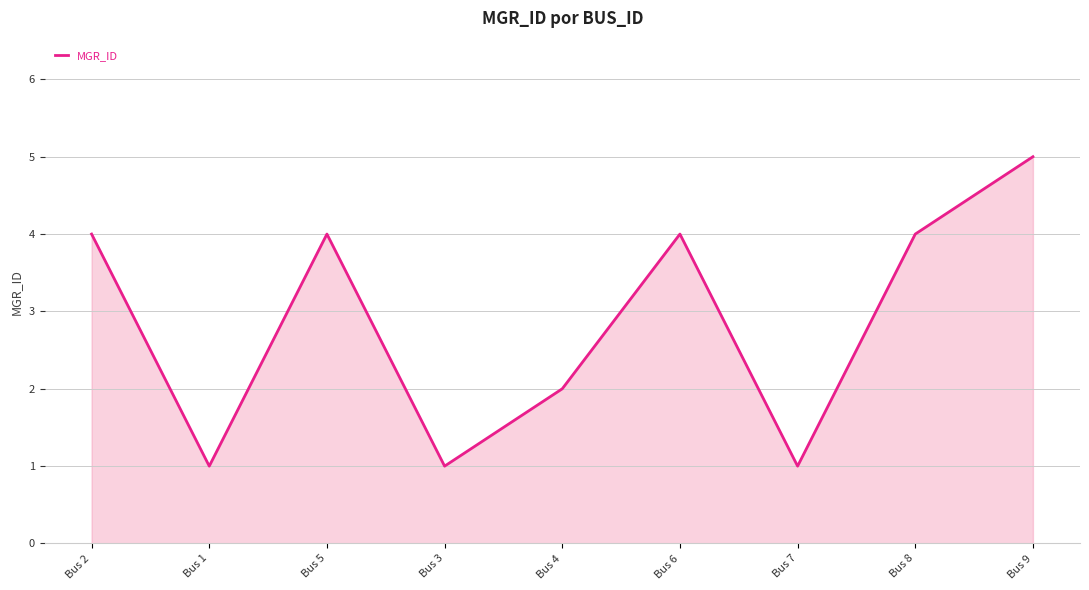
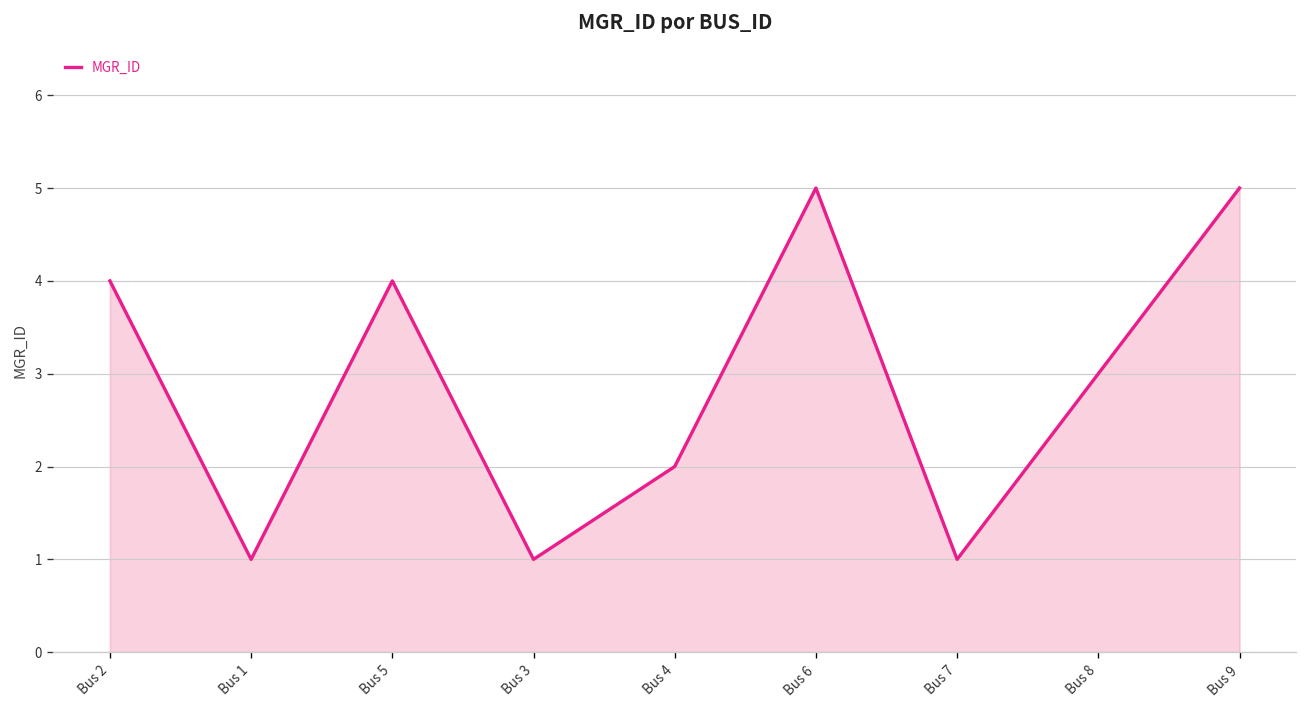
  {
    "Bus 2": 4,
    "Bus 1": 1,
    "Bus 5": 4,
    "Bus 3": 1,
    "Bus 4": 2,
-   "Bus 6": 4,
+   "Bus 6": 5,
    "Bus 7": 1,
-   "Bus 8": 4,
+   "Bus 8": 3,
    "Bus 9": 5
  }
